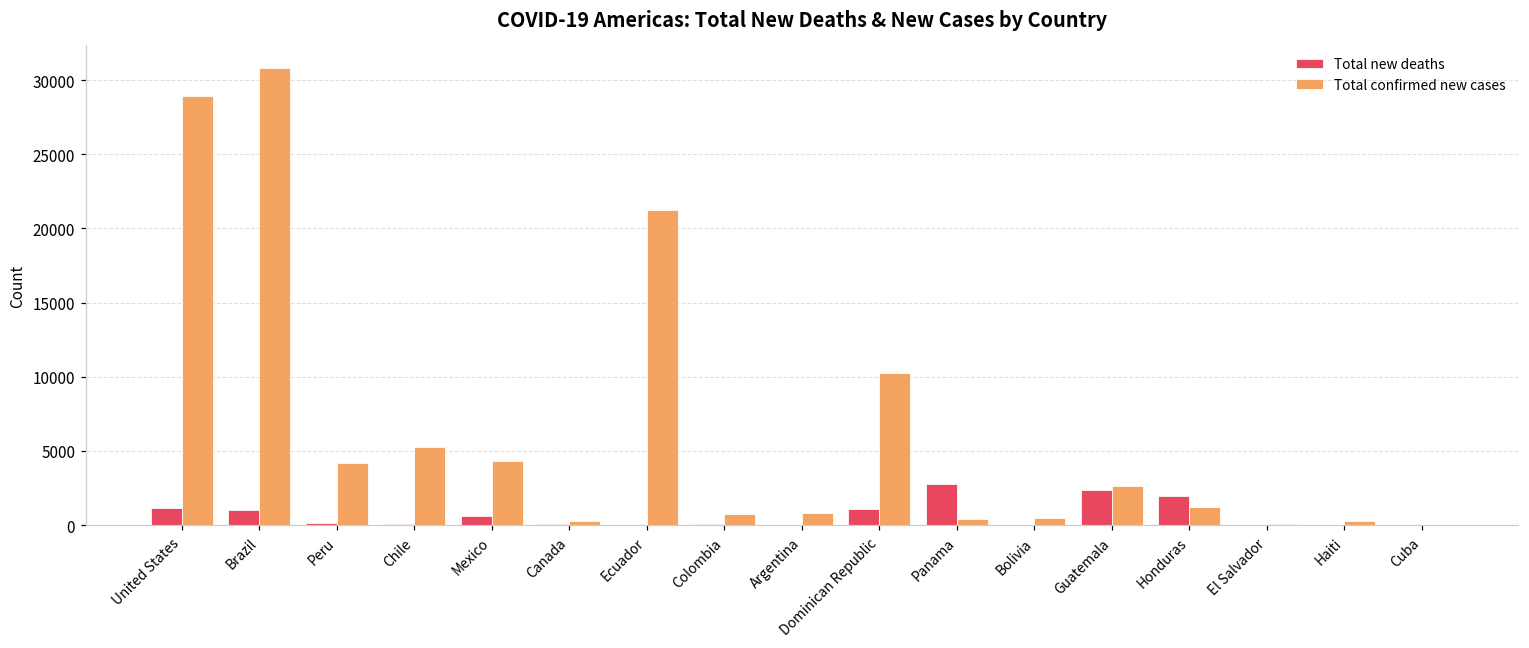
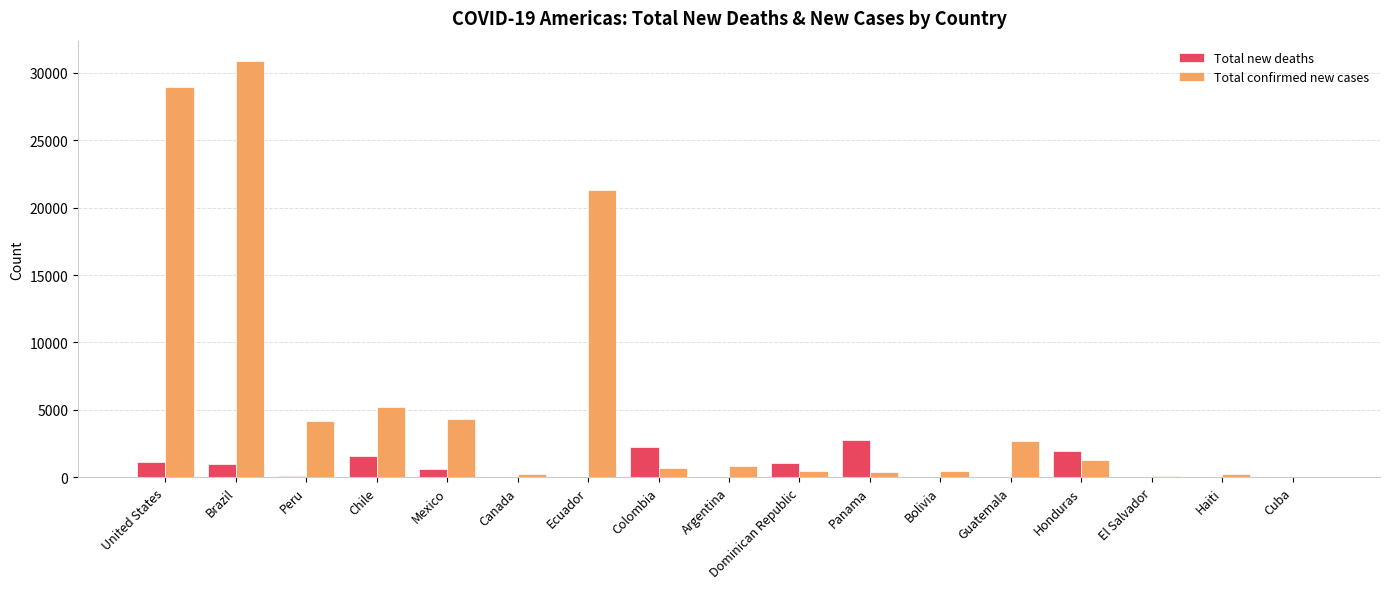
  {
    "Total new deaths": {
      "United States": 1100,
      "Brazil": 1000,
-     "Chile": 100,
+     "Chile": 1600,
      "Mexico": 600,
-     "Colombia": 100,
+     "Colombia": 2300,
      "Dominican Republic": 1100,
      "Panama": 2800,
-     "Guatemala": 2400,
+     "Guatemala": 100,
      "Honduras": 2000,
      "El Salvador": 0,
      "Haiti": 0,
      "Cuba": 0
    },
    "Total confirmed new cases": {
      "United States": 28900,
      "Brazil": 30800,
      "Peru": 4200,
      "Chile": 5200,
      "Mexico": 4300,
      "Canada": 300,
      "Ecuador": 21300,
      "Colombia": 700,
      "Argentina": 800,
-     "Dominican Republic": 10300,
+     "Dominican Republic": 500,
      "Panama": 400,
      "Bolivia": 500,
      "Guatemala": 2700,
      "Honduras": 1300,
      "Haiti": 300
    }
  }
